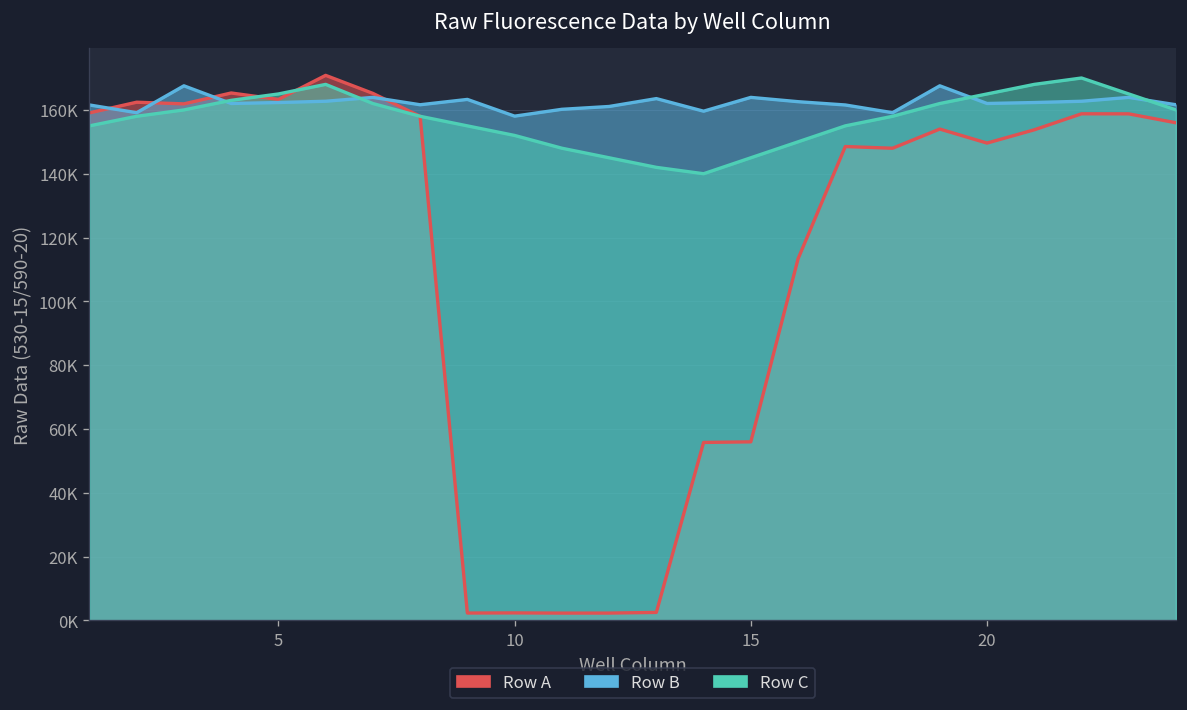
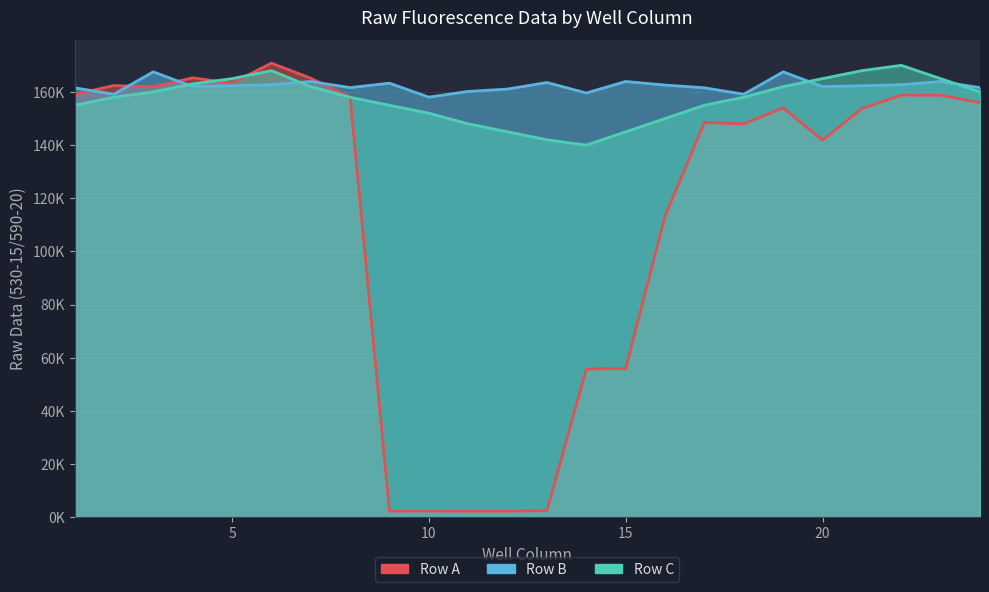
  {
    "Row A": {
      "5": 163000,
      "10": 2000,
      "15": 56000,
-     "20": 150000
+     "20": 142000
    }
  }
